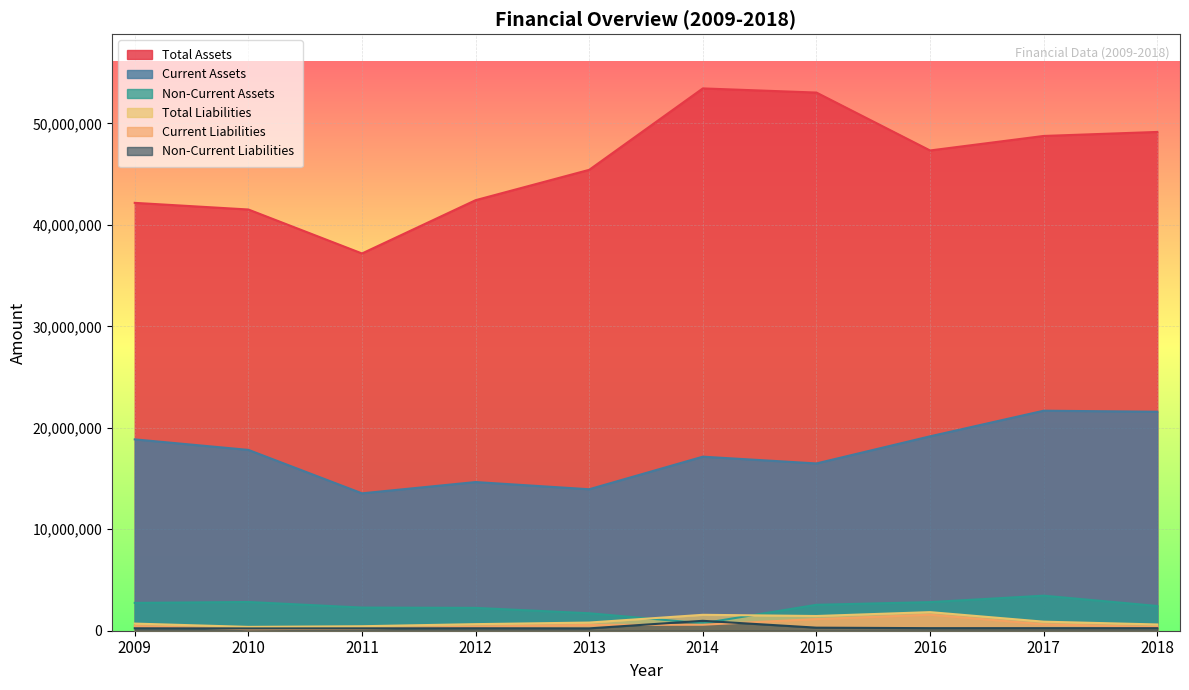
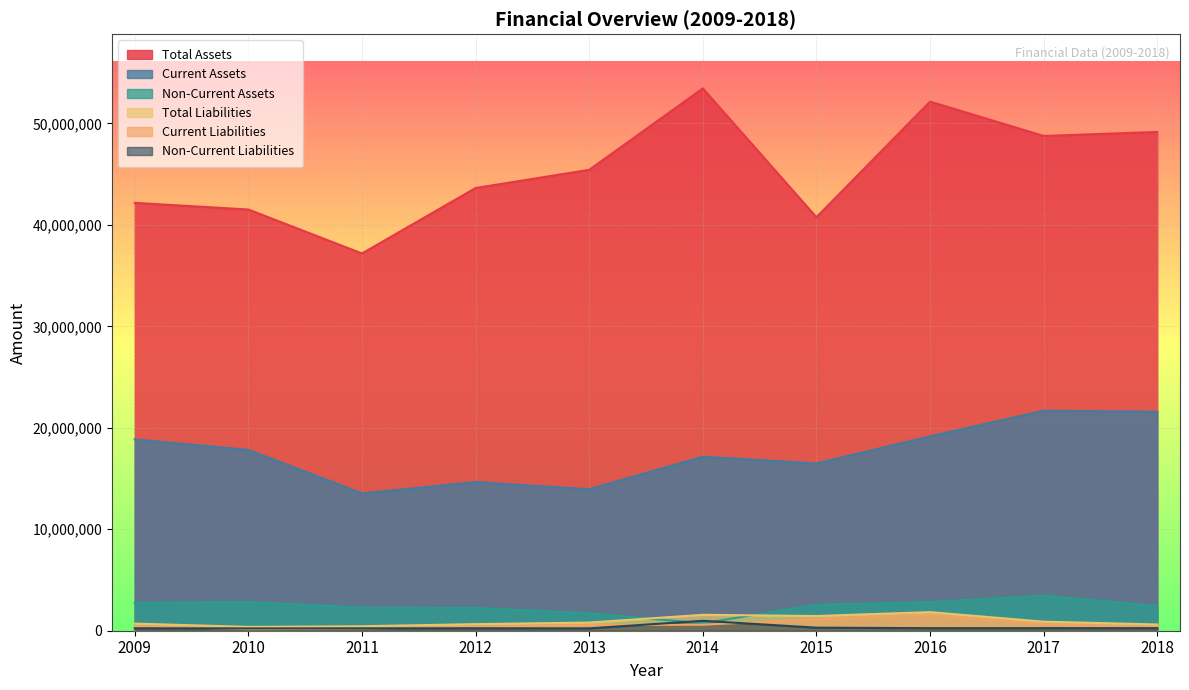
  {
    "Total Assets": {
      "2009": "42,200,000",
      "2010": "41,500,000",
      "2011": "37,200,000",
-     "2012": "42,400,000",
+     "2012": "43,600,000",
      "2013": "45,400,000",
      "2014": "53,500,000",
-     "2015": "53,000,000",
-     "2016": "47,300,000",
+     "2015": "40,800,000",
+     "2016": "52,200,000",
      "2017": "48,800,000",
      "2018": "49,200,000"
    }
  }
